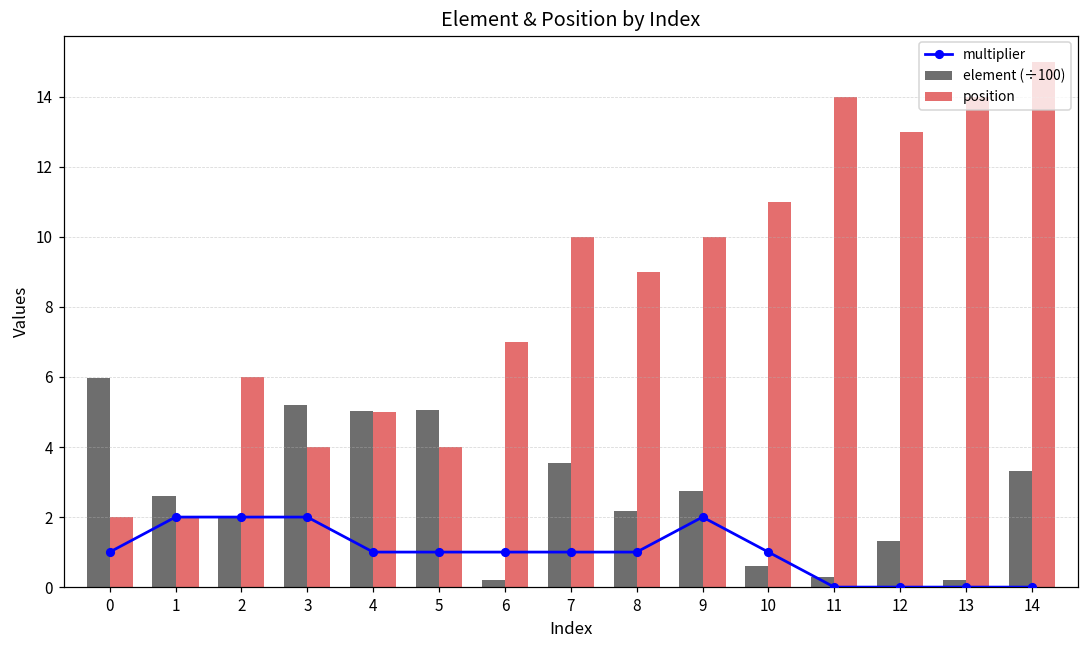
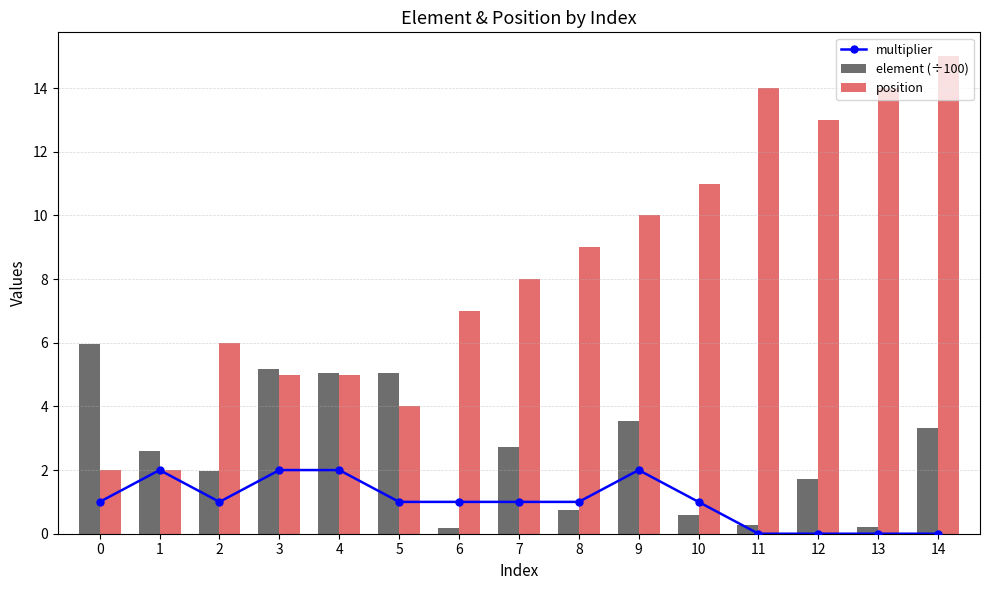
  {
    "element (÷100)": {
      "0": 6.0,
      "1": 2.6,
      "2": 2.0,
      "3": 5.2,
      "4": 5.0,
      "5": 5.1,
      "6": 0.2,
-     "7": 3.5,
-     "8": 2.2,
-     "9": 2.8,
+     "7": 2.7,
+     "8": 0.7,
+     "9": 3.6,
      "10": 0.6,
      "11": 0.3,
-     "12": 1.3,
+     "12": 1.7,
      "13": 0.2,
      "14": 3.3
    },
    "multiplier": {
      "0": 1,
      "1": 2,
-     "2": 2,
+     "2": 1,
      "3": 2,
-     "4": 1,
+     "4": 2,
      "5": 1,
      "6": 1,
      "7": 1,
      "8": 1,
      "9": 2,
      "10": 1,
      "11": 0,
      "12": 0,
      "13": 0,
      "14": 0
    },
    "position": {
      "0": 2,
      "1": 2,
      "2": 6,
-     "3": 4,
+     "3": 5,
      "4": 5,
      "5": 4,
      "6": 7,
-     "7": 10,
+     "7": 8,
      "8": 9,
      "9": 10,
      "10": 11,
      "11": 14,
      "12": 13
    }
  }
